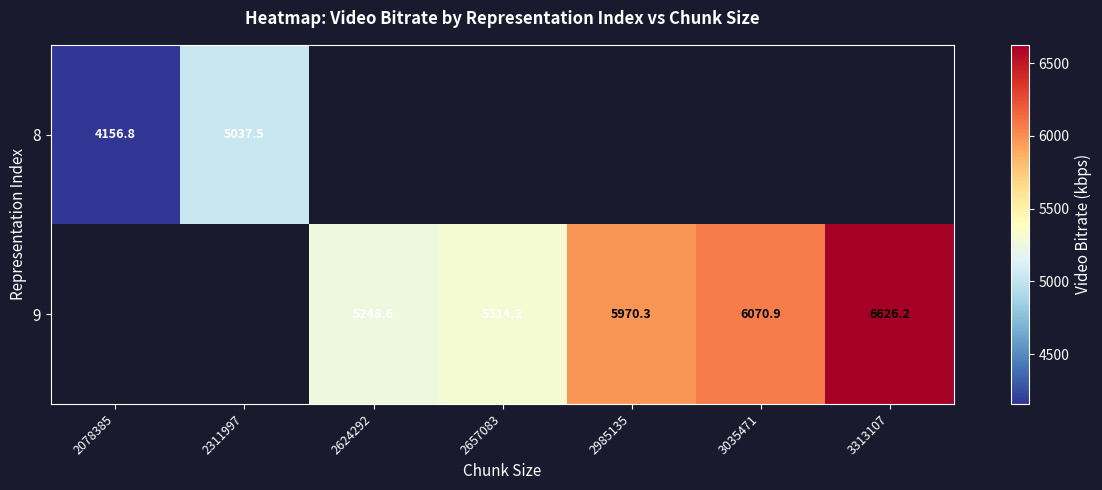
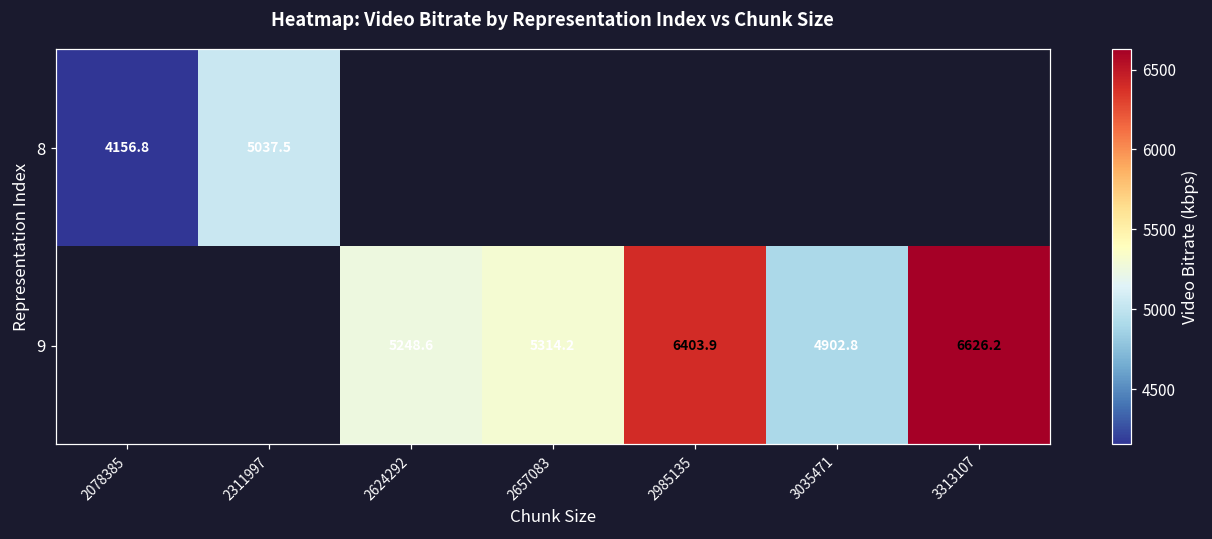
  {
    "8": {
      "2078385": 4156.8,
      "2311997": 5037.5
    },
    "9": {
-     "2985135": 5970.3,
-     "3035471": 6070.9,
+     "2985135": 6403.9,
+     "3035471": 4902.8,
      "3313107": 6626.2
    }
  }
